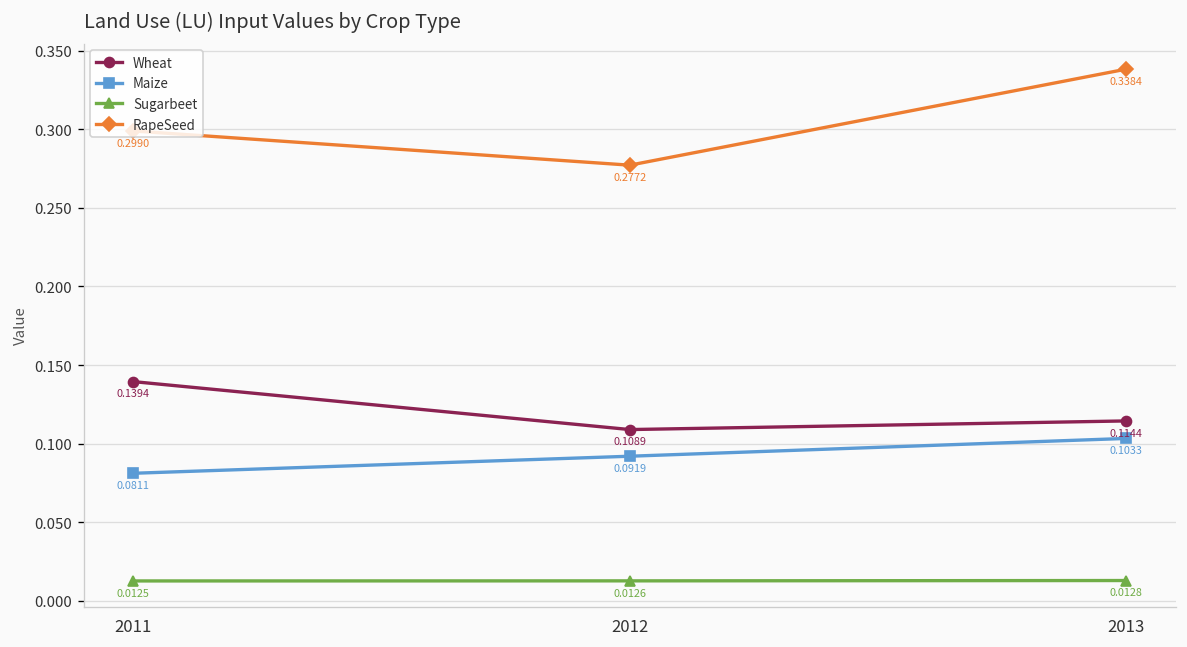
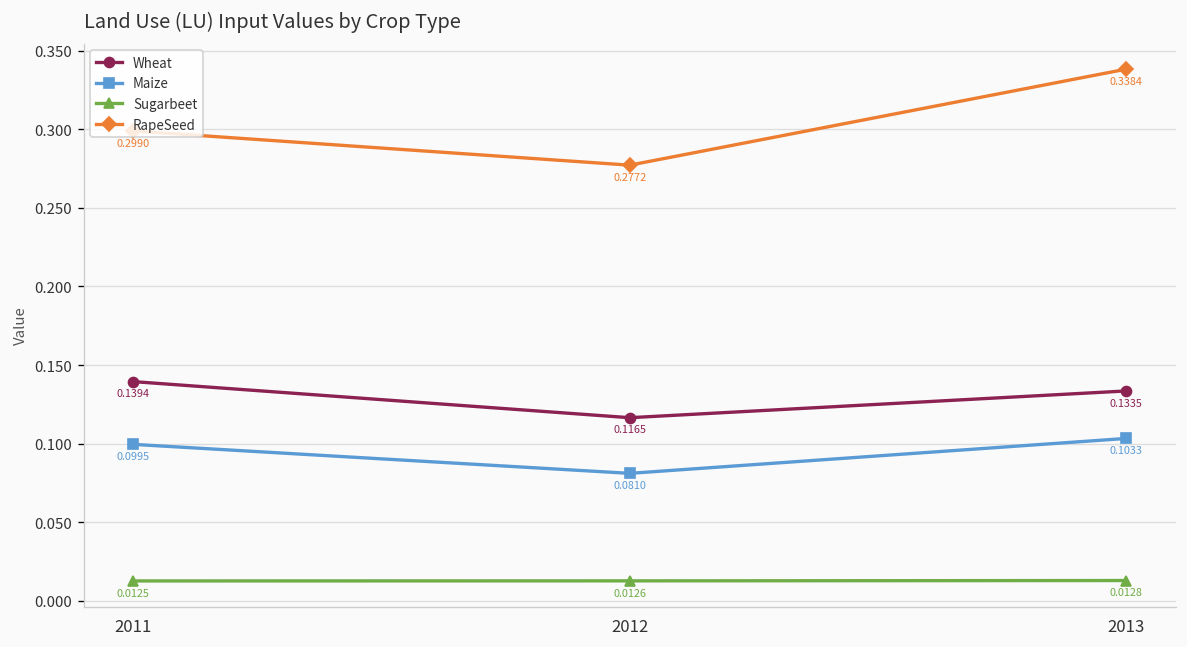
  {
    "Wheat": {
      "2011": 0.1394,
-     "2012": 0.1089,
-     "2013": 0.1144
+     "2012": 0.1165,
+     "2013": 0.1335
    },
    "Maize": {
-     "2011": 0.0811,
-     "2012": 0.0919,
+     "2011": 0.0995,
+     "2012": 0.0810,
      "2013": 0.1033
    },
    "Sugarbeet": {
      "2011": 0.0125,
      "2012": 0.0126,
      "2013": 0.0128
    },
    "RapeSeed": {
      "2011": 0.2990,
      "2012": 0.2772,
      "2013": 0.3384
    }
  }
